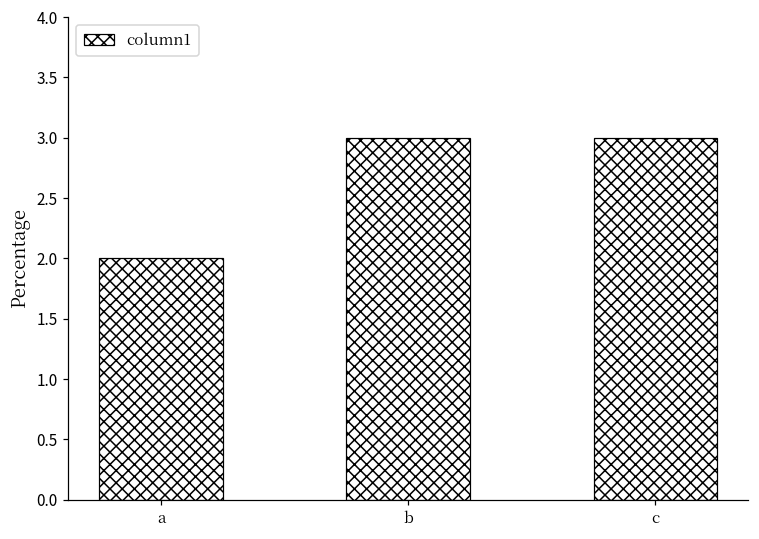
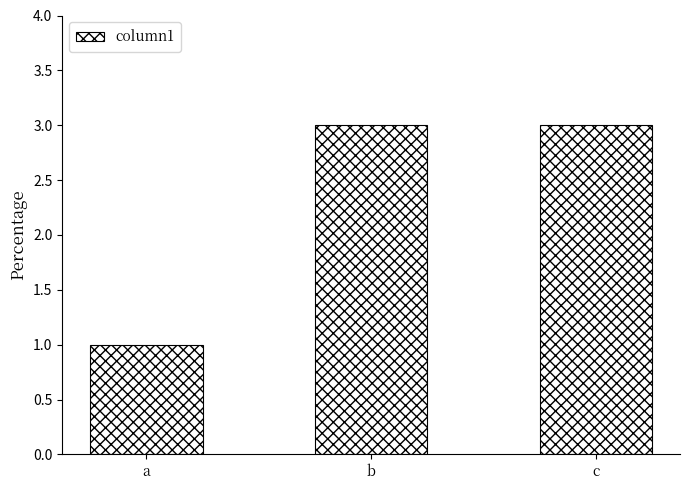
  {
-   "a": 2,
+   "a": 1,
    "b": 3,
    "c": 3
  }
